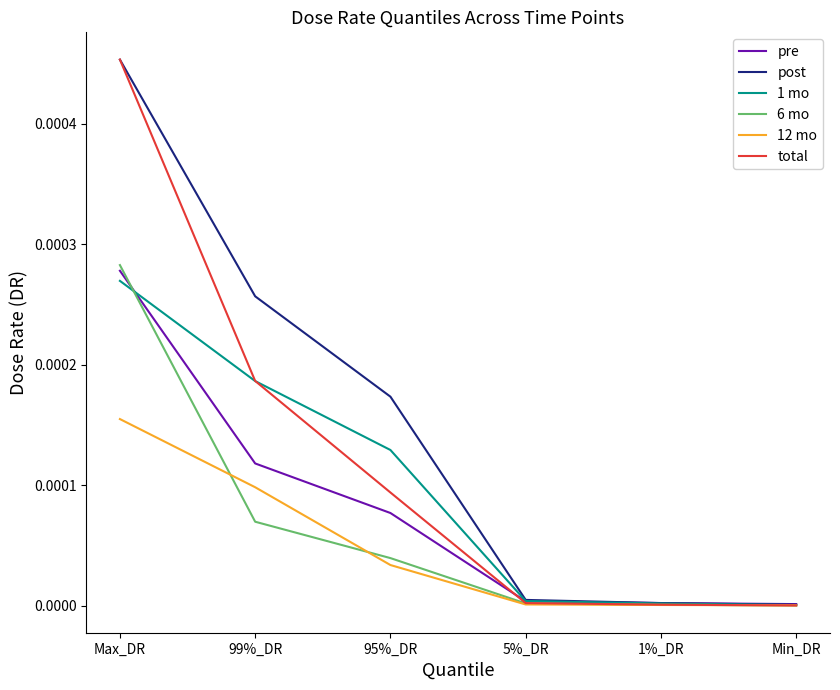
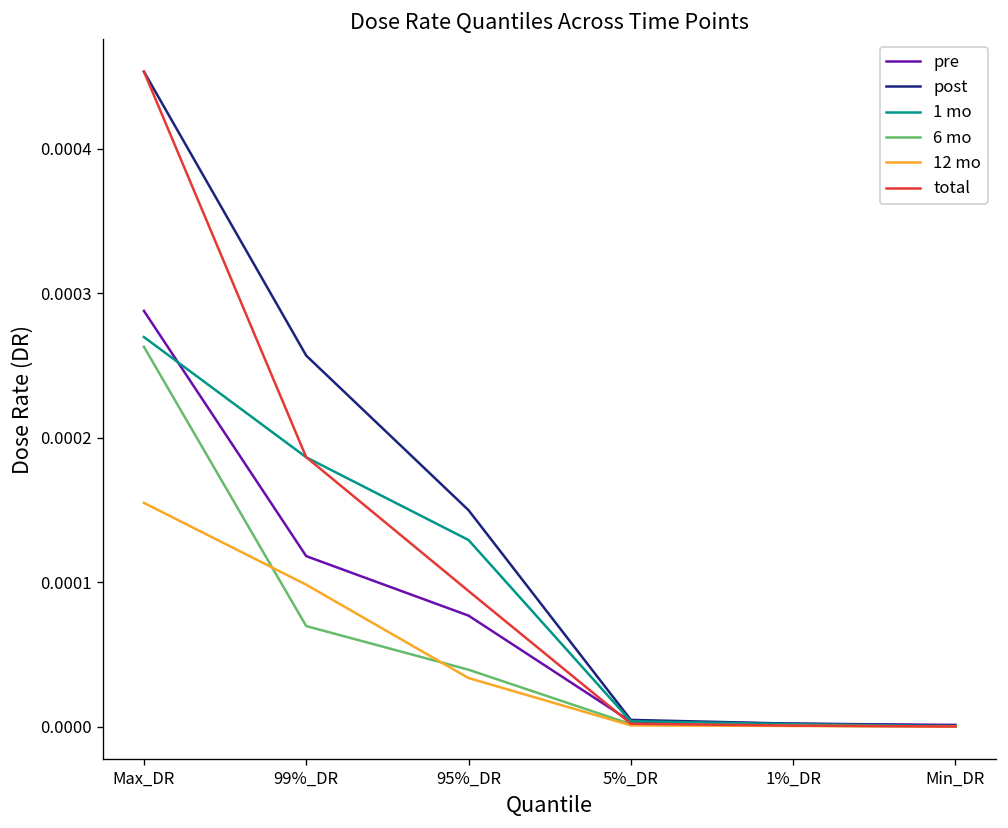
  {
    "pre": {
-     "Max_DR": 0.000278,
+     "Max_DR": 0.000288,
      "99%_DR": 0.000118,
      "95%_DR": 0.000077
    },
    "post": {
      "99%_DR": 0.000257,
-     "95%_DR": 0.000174
+     "95%_DR": 0.000150
    },
    "1 mo": {
      "Max_DR": 0.000270,
      "95%_DR": 0.000129
    },
    "6 mo": {
-     "Max_DR": 0.000283,
+     "Max_DR": 0.000263,
      "99%_DR": 0.000070,
      "95%_DR": 0.000039
    },
    "12 mo": {
      "Max_DR": 0.000155,
      "99%_DR": 0.000098,
      "95%_DR": 0.000034
    },
    "total": {
      "95%_DR": 0.000094
    }
  }
